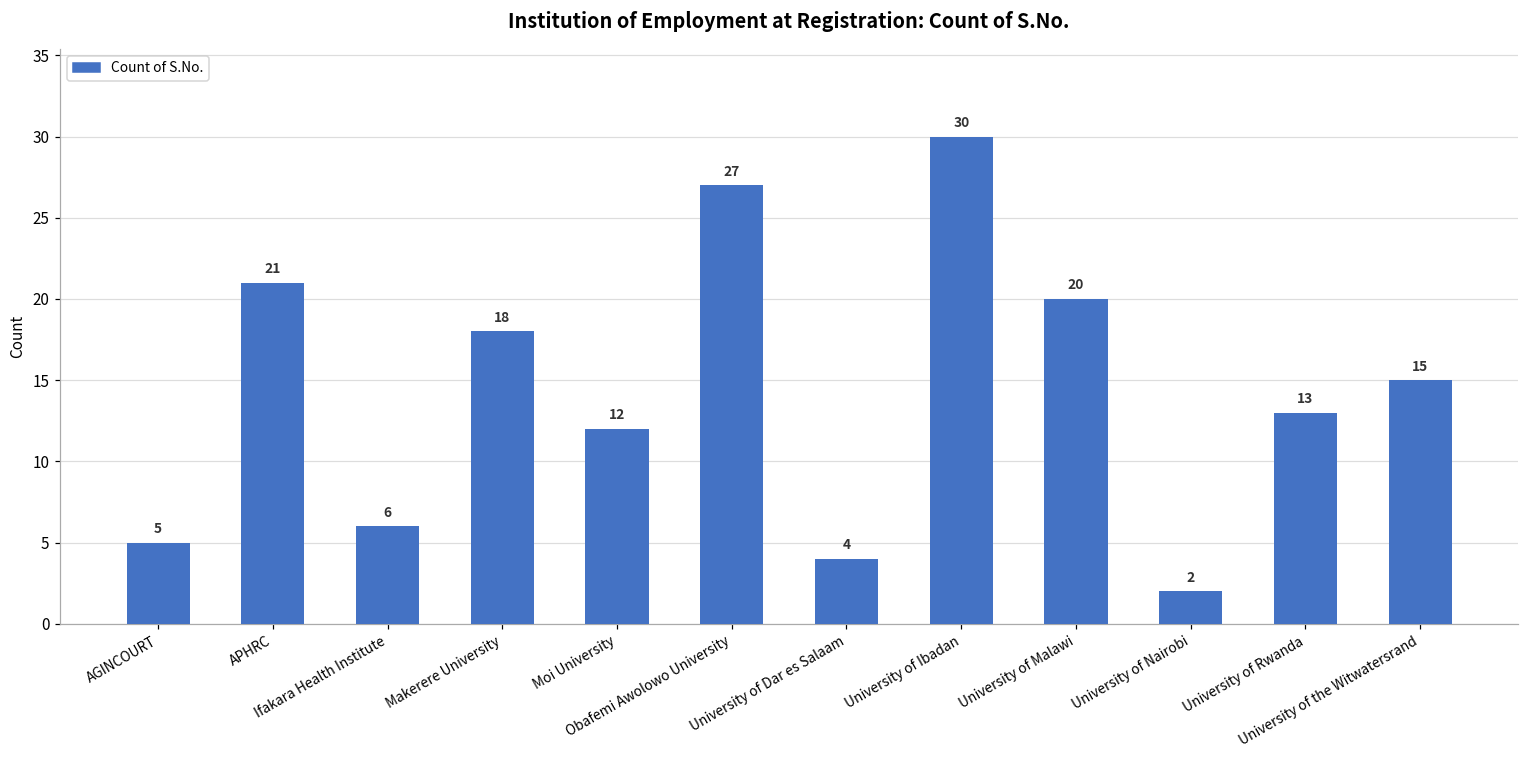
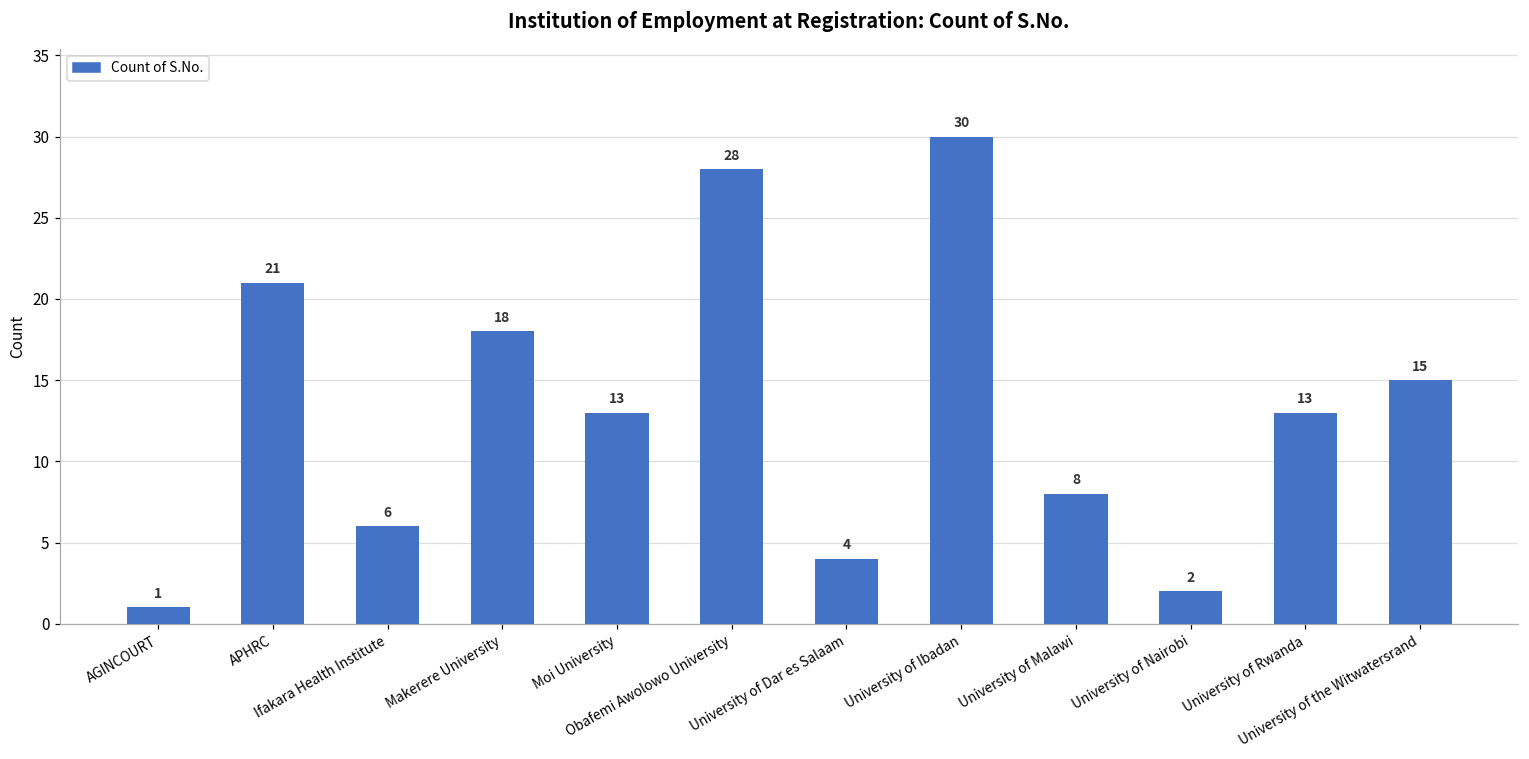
  {
-   "AGINCOURT": 5,
+   "AGINCOURT": 1,
    "APHRC": 21,
    "Ifakara Health Institute": 6,
    "Makerere University": 18,
-   "Moi University": 12,
-   "Obafemi Awolowo University": 27,
+   "Moi University": 13,
+   "Obafemi Awolowo University": 28,
    "University of Dar es Salaam": 4,
    "University of Ibadan": 30,
-   "University of Malawi": 20,
+   "University of Malawi": 8,
    "University of Nairobi": 2,
    "University of Rwanda": 13,
    "University of the Witwatersrand": 15
  }
